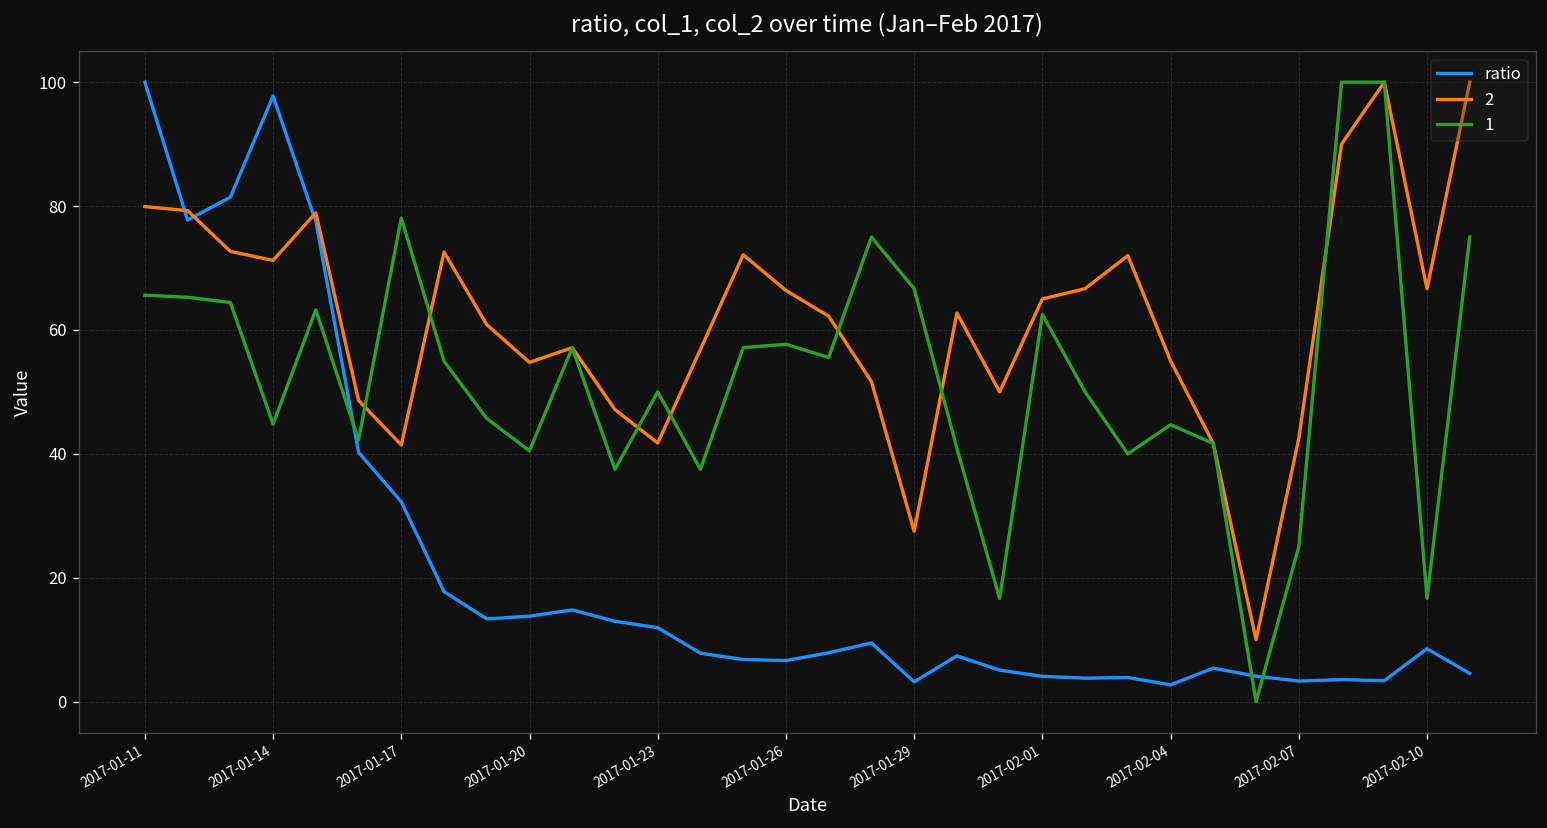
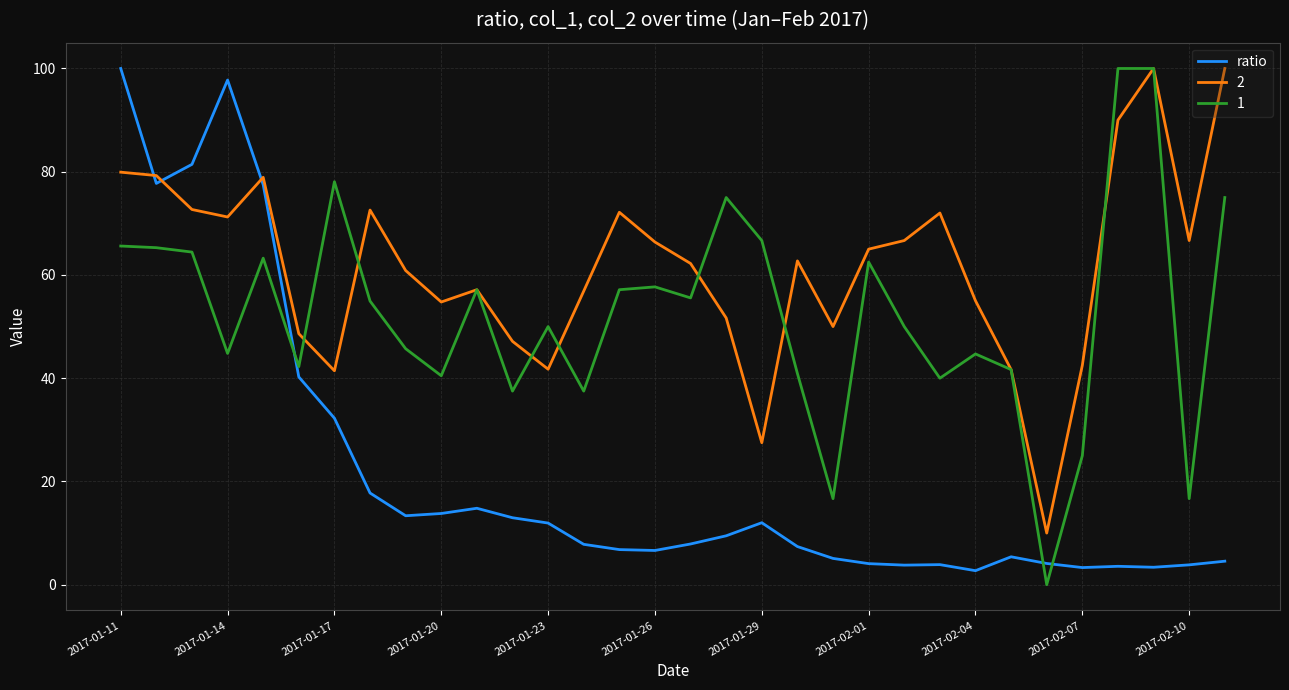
  {
    "ratio": {
      "2017-01-11": 100,
      "2017-01-14": 98,
      "2017-01-17": 32,
      "2017-01-20": 14,
      "2017-01-23": 12,
      "2017-01-26": 7,
-     "2017-01-29": 3,
+     "2017-01-29": 12,
      "2017-02-01": 4,
      "2017-02-04": 3,
      "2017-02-07": 3,
-     "2017-02-10": 9
+     "2017-02-10": 4
    },
    "2": {
      "2017-01-11": 80,
      "2017-01-14": 71,
      "2017-01-17": 41,
      "2017-01-20": 55,
      "2017-01-23": 42,
      "2017-01-26": 66,
      "2017-01-29": 28,
      "2017-02-01": 65,
      "2017-02-04": 55,
      "2017-02-07": 43,
      "2017-02-10": 67
    },
    "1": {
      "2017-01-11": 66,
      "2017-01-14": 45,
      "2017-01-17": 78,
      "2017-01-20": 40,
      "2017-01-23": 50,
      "2017-01-26": 58,
      "2017-01-29": 67,
      "2017-02-01": 63,
      "2017-02-04": 45,
      "2017-02-07": 25,
      "2017-02-10": 17
    }
  }
